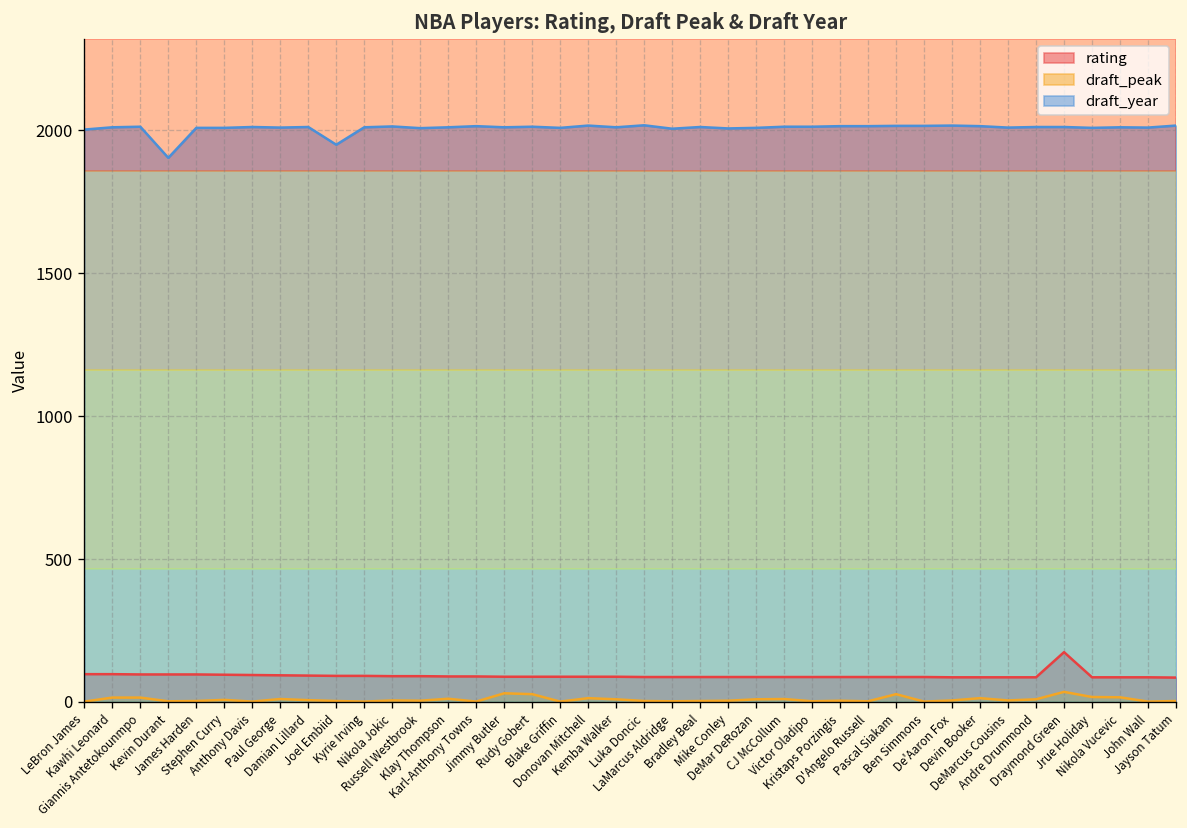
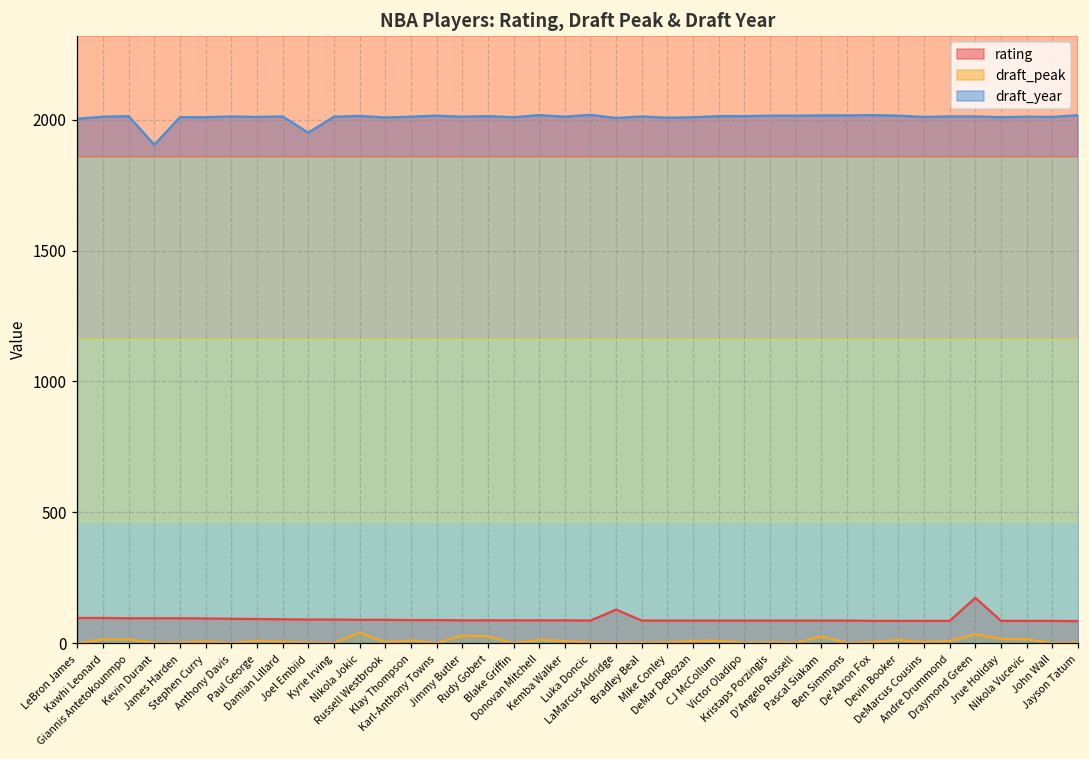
  {
    "rating": {
      "LeBron James": 100,
      "Kawhi Leonard": 100,
      "Giannis Antetokounmpo": 100,
      "Kevin Durant": 100,
      "James Harden": 100,
      "Stephen Curry": 100,
      "Anthony Davis": 90,
      "Paul George": 90,
      "Damian Lillard": 90,
      "Joel Embiid": 90,
      "Kyrie Irving": 90,
      "Nikola Jokic": 90,
      "Russell Westbrook": 90,
      "Klay Thompson": 90,
      "Karl-Anthony Towns": 90,
      "Jimmy Butler": 90,
      "Rudy Gobert": 90,
      "Blake Griffin": 90,
      "Donovan Mitchell": 90,
      "Kemba Walker": 90,
      "Luka Doncic": 90,
-     "LaMarcus Aldridge": 90,
+     "LaMarcus Aldridge": 130,
      "Bradley Beal": 90,
      "Mike Conley": 90,
      "DeMar DeRozan": 90,
      "CJ McCollum": 90,
      "Victor Oladipo": 90,
      "Kristaps Porzingis": 90,
      "D'Angelo Russell": 90,
      "Pascal Siakam": 90,
      "Ben Simmons": 90,
      "De'Aaron Fox": 90,
      "Devin Booker": 90,
      "DeMarcus Cousins": 90,
      "Andre Drummond": 90,
      "Draymond Green": 170,
      "Jrue Holiday": 90,
      "Nikola Vucevic": 90,
      "John Wall": 90,
      "Jayson Tatum": 90
    },
    "draft_peak": {
      "LeBron James": 0,
      "Kawhi Leonard": 20,
      "Giannis Antetokounmpo": 20,
      "Kevin Durant": 0,
      "James Harden": 0,
      "Stephen Curry": 10,
      "Anthony Davis": 0,
      "Paul George": 10,
      "Damian Lillard": 10,
      "Joel Embiid": 0,
      "Kyrie Irving": 0,
-     "Nikola Jokic": 10,
+     "Nikola Jokic": 40,
      "Russell Westbrook": 0,
      "Klay Thompson": 10,
      "Karl-Anthony Towns": 0,
      "Jimmy Butler": 30,
      "Rudy Gobert": 30,
      "Blake Griffin": 0,
      "Donovan Mitchell": 10,
      "Kemba Walker": 10,
      "Luka Doncic": 0,
      "LaMarcus Aldridge": 0,
      "Bradley Beal": 0,
      "Mike Conley": 0,
      "DeMar DeRozan": 10,
      "CJ McCollum": 10,
      "Victor Oladipo": 0,
      "Kristaps Porzingis": 0,
      "D'Angelo Russell": 0,
      "Pascal Siakam": 30,
      "Ben Simmons": 0,
      "De'Aaron Fox": 10,
      "Devin Booker": 10,
      "DeMarcus Cousins": 10,
      "Andre Drummond": 10,
      "Draymond Green": 40,
      "Jrue Holiday": 20,
      "Nikola Vucevic": 20,
      "John Wall": 0,
      "Jayson Tatum": 0
    },
    "draft_year": {
      "LeBron James": 2000,
      "Kawhi Leonard": 2010,
      "Giannis Antetokounmpo": 2010,
      "Kevin Durant": 1900,
      "James Harden": 2010,
      "Stephen Curry": 2010,
      "Anthony Davis": 2010,
      "Paul George": 2010,
      "Damian Lillard": 2010,
      "Joel Embiid": 1950,
      "Kyrie Irving": 2010,
      "Nikola Jokic": 2010,
      "Russell Westbrook": 2010,
      "Klay Thompson": 2010,
      "Karl-Anthony Towns": 2020,
      "Jimmy Butler": 2010,
      "Rudy Gobert": 2010,
      "Blake Griffin": 2010,
      "Donovan Mitchell": 2020,
      "Kemba Walker": 2010,
      "Luka Doncic": 2020,
      "LaMarcus Aldridge": 2010,
      "Bradley Beal": 2010,
      "Mike Conley": 2010,
      "DeMar DeRozan": 2010,
      "CJ McCollum": 2010,
      "Victor Oladipo": 2010,
      "Kristaps Porzingis": 2020,
      "D'Angelo Russell": 2020,
      "Pascal Siakam": 2020,
      "Ben Simmons": 2020,
      "De'Aaron Fox": 2020,
      "Devin Booker": 2020,
      "DeMarcus Cousins": 2010,
      "Andre Drummond": 2010,
      "Draymond Green": 2010,
      "Jrue Holiday": 2010,
      "Nikola Vucevic": 2010,
      "John Wall": 2010,
      "Jayson Tatum": 2020
    }
  }
